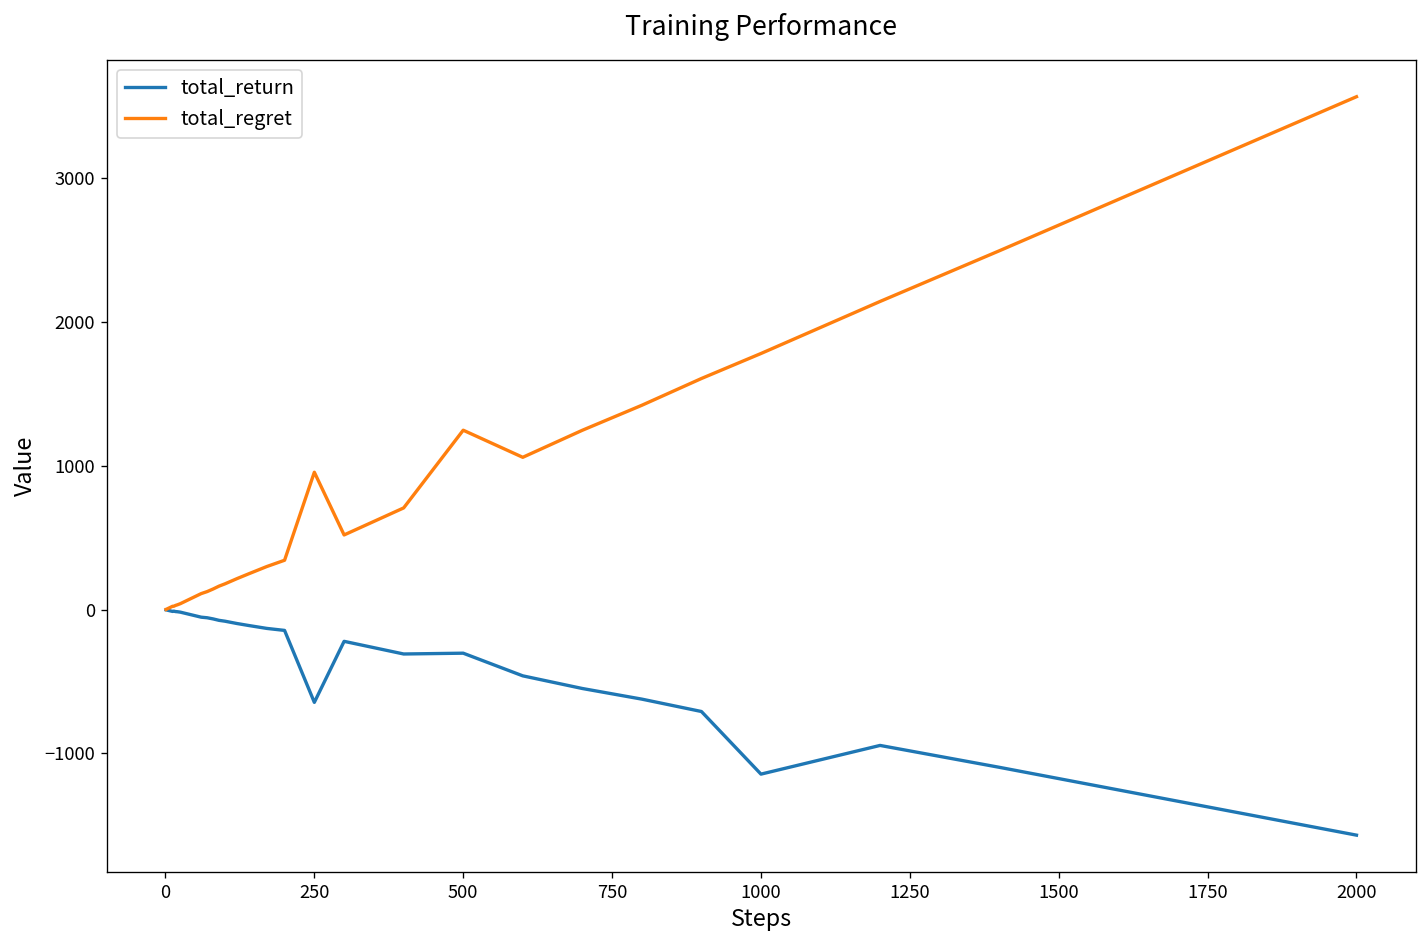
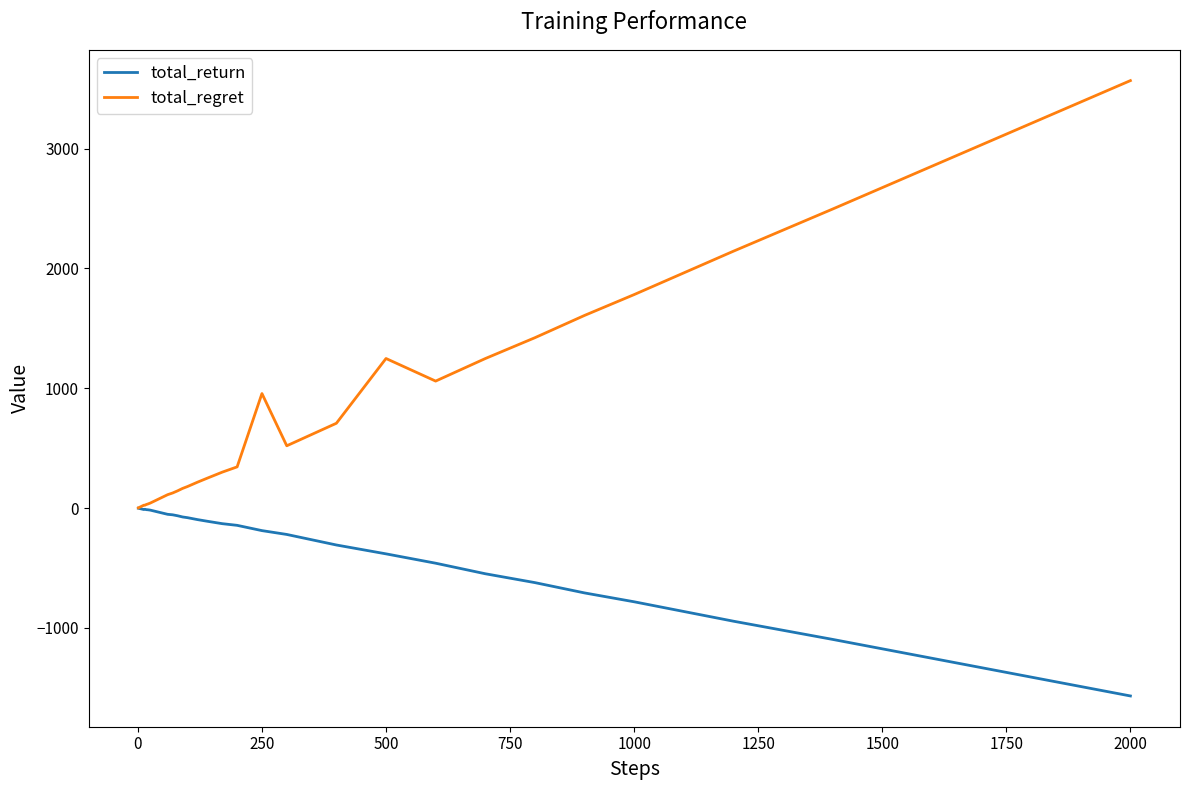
  {
    "total_return": {
-     "250": -640,
-     "500": -300,
-     "1000": -1140,
+     "250": -190,
+     "500": -380,
+     "1000": -780,
      "2000": -1570
    },
    "total_regret": {
      "250": 960,
      "500": 1250,
      "1000": 1780,
      "2000": 3570
    }
  }
